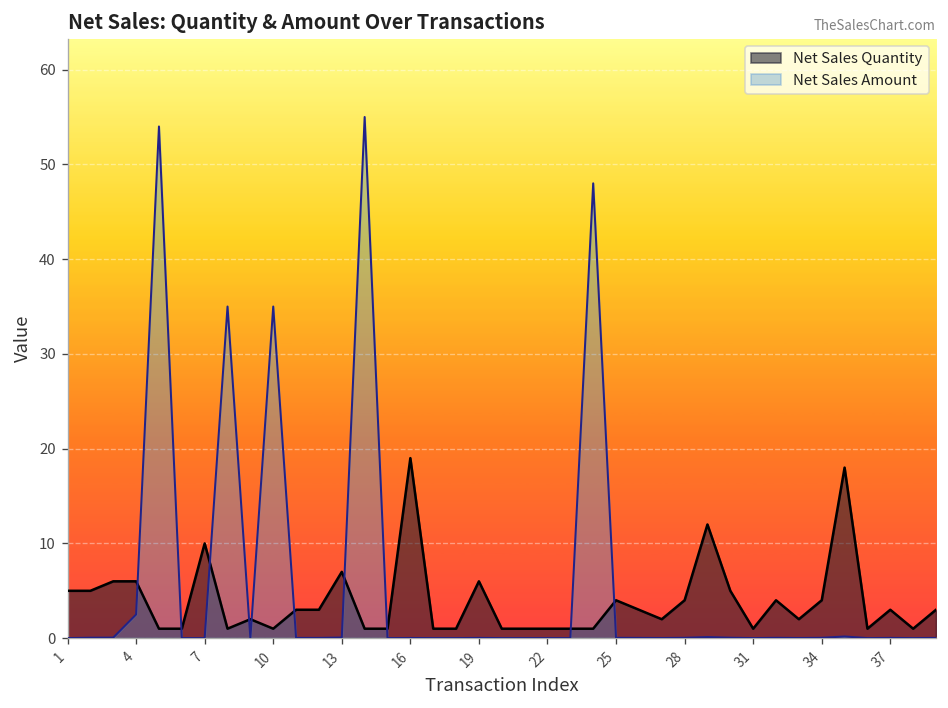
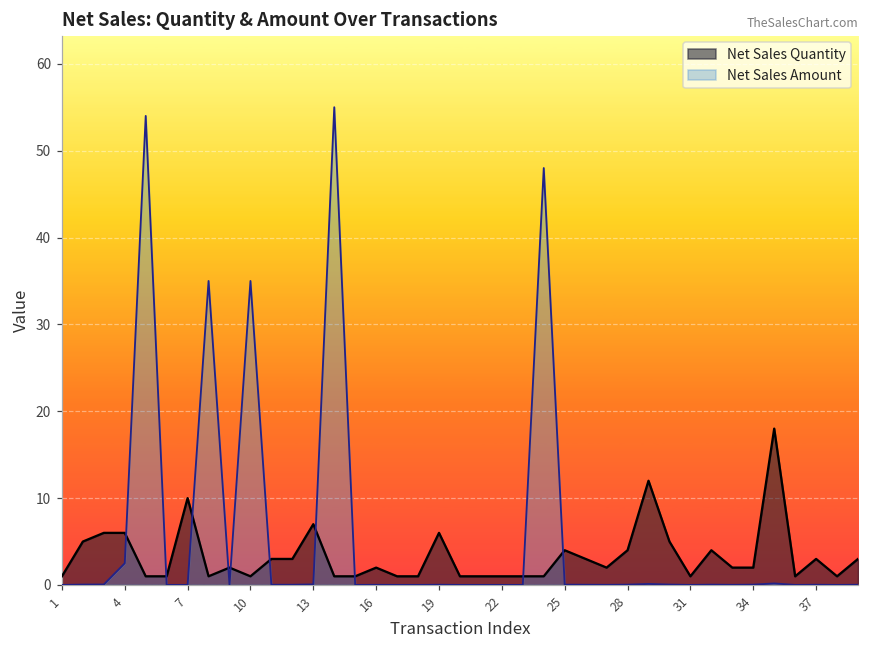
  {
    "Net Sales Quantity": {
-     "1": 5,
+     "1": 1,
      "4": 6,
      "7": 10,
      "10": 1,
      "13": 7,
-     "16": 19,
+     "16": 2,
      "19": 6,
      "22": 1,
      "25": 4,
      "28": 4,
      "31": 1,
-     "34": 4,
+     "34": 2,
      "37": 3
    },
    "Net Sales Amount": {
      "1": 0,
      "4": 3,
      "7": 0,
      "10": 35,
      "13": 0,
      "16": 0,
      "19": 0,
      "22": 0,
      "25": 0,
      "28": 0,
      "31": 0,
      "34": 0,
      "37": 0
    }
  }
